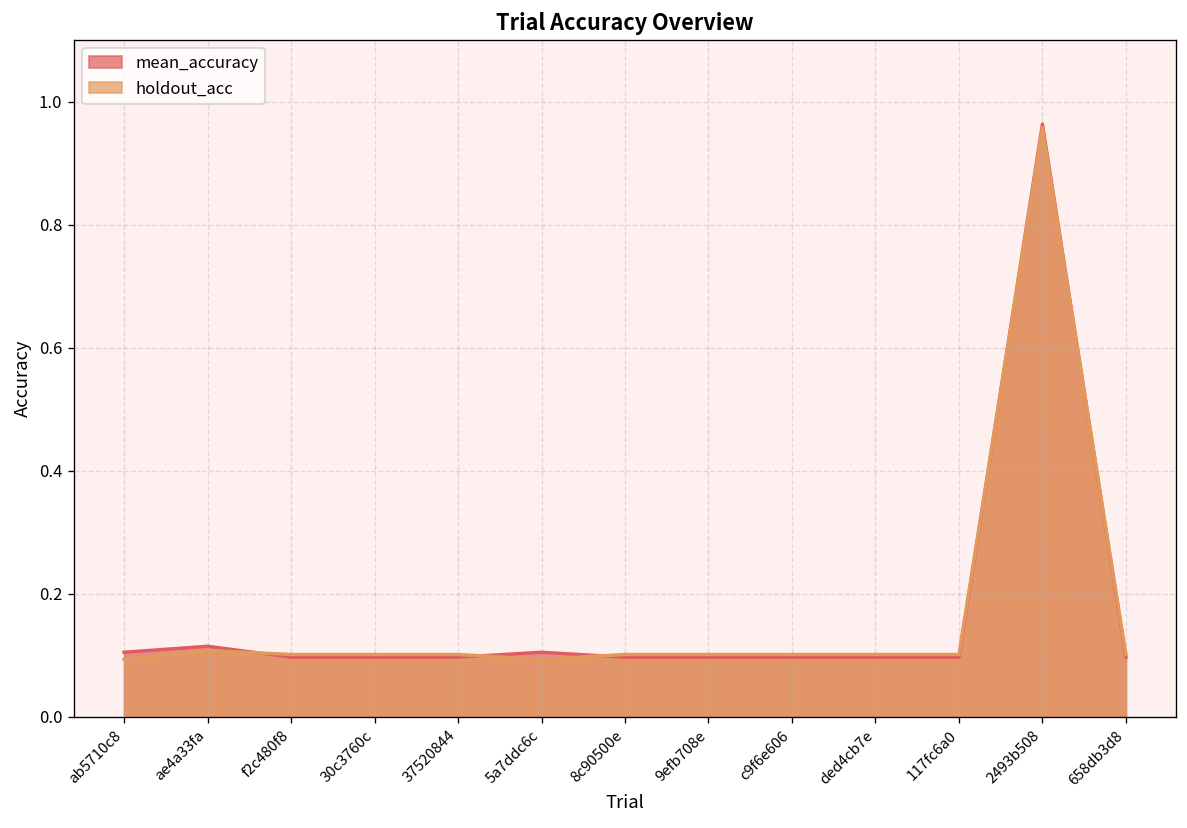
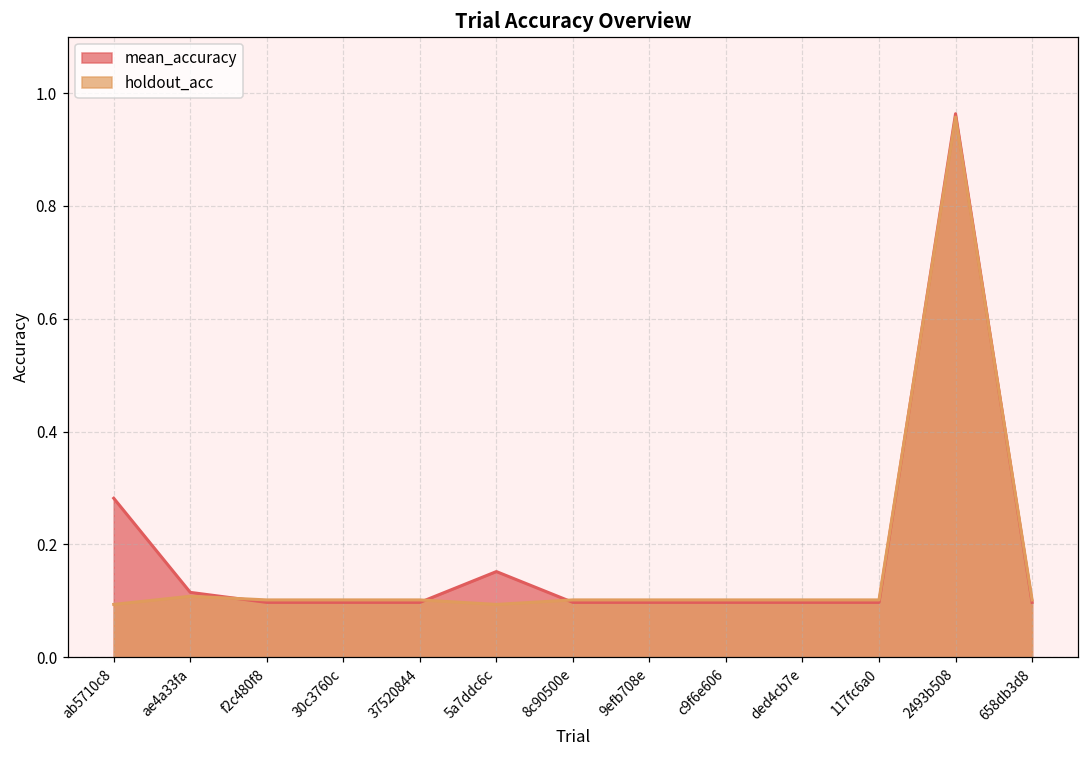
  {
    "mean_accuracy": {
-     "ab5710c8": 0.11,
+     "ab5710c8": 0.28,
      "ae4a33fa": 0.11,
-     "5a7ddc6c": 0.11,
+     "5a7ddc6c": 0.15,
      "2493b508": 0.96
    },
    "holdout_acc": {
      "ab5710c8": 0.09,
      "ae4a33fa": 0.11,
      "5a7ddc6c": 0.09,
      "2493b508": 0.96
    }
  }
